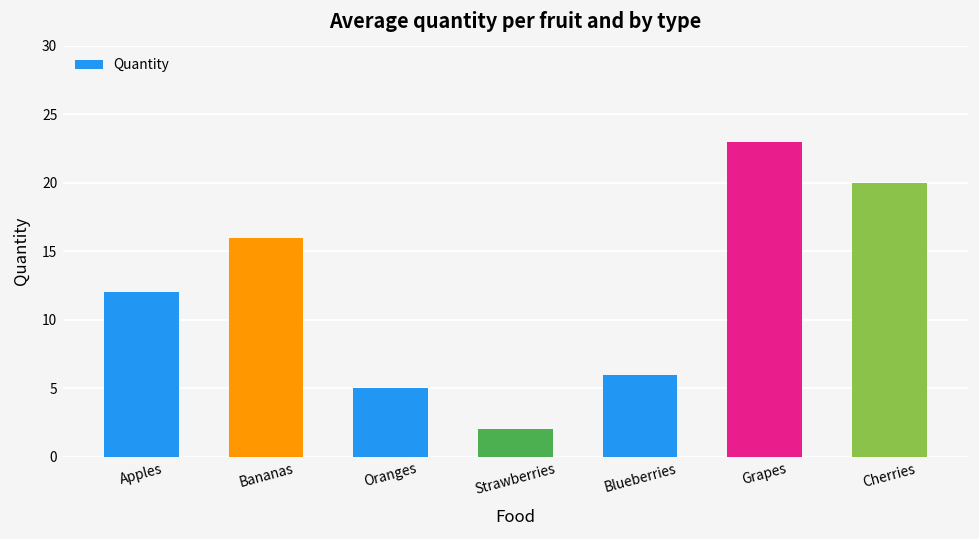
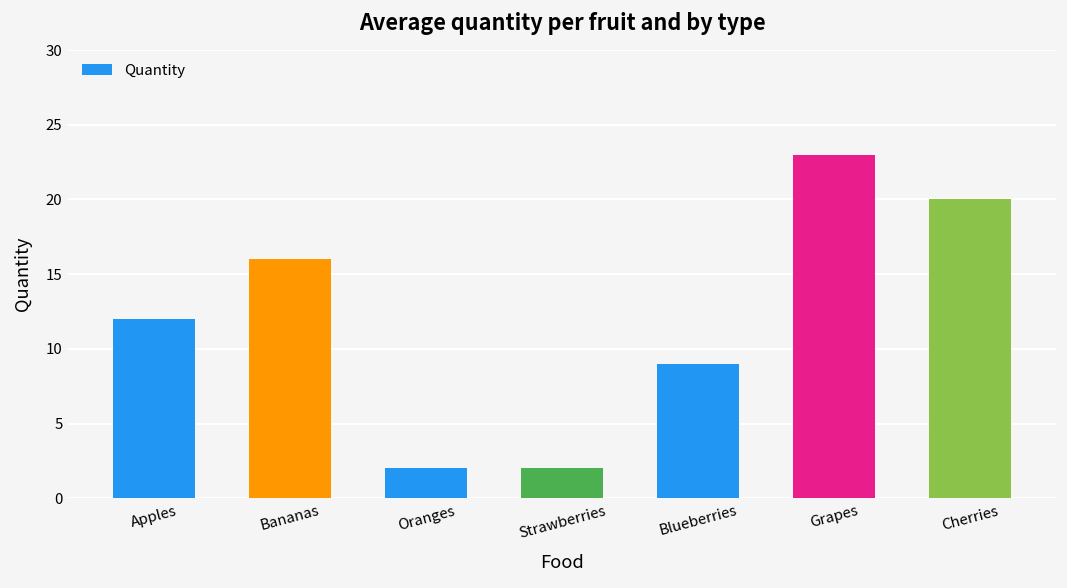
  {
    "Apples": 12,
    "Bananas": 16,
-   "Oranges": 5,
+   "Oranges": 2,
    "Strawberries": 2,
-   "Blueberries": 6,
+   "Blueberries": 9,
    "Grapes": 23,
    "Cherries": 20
  }
